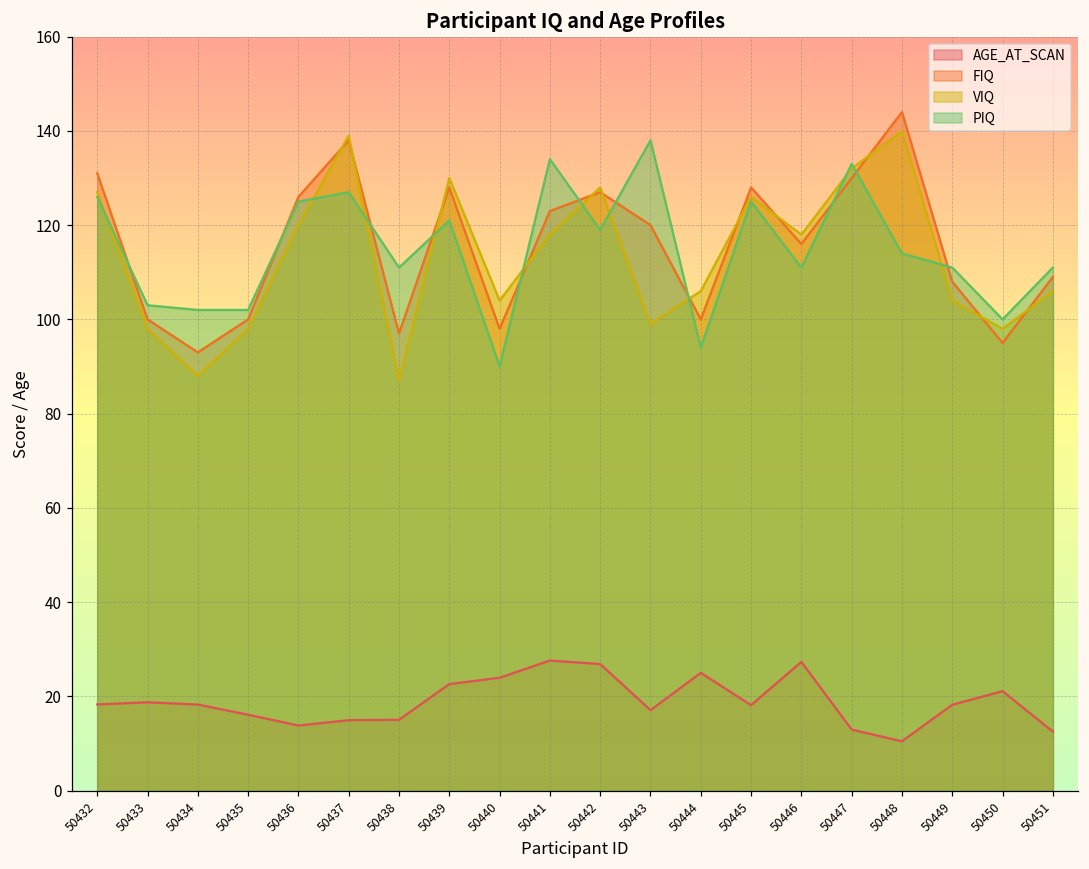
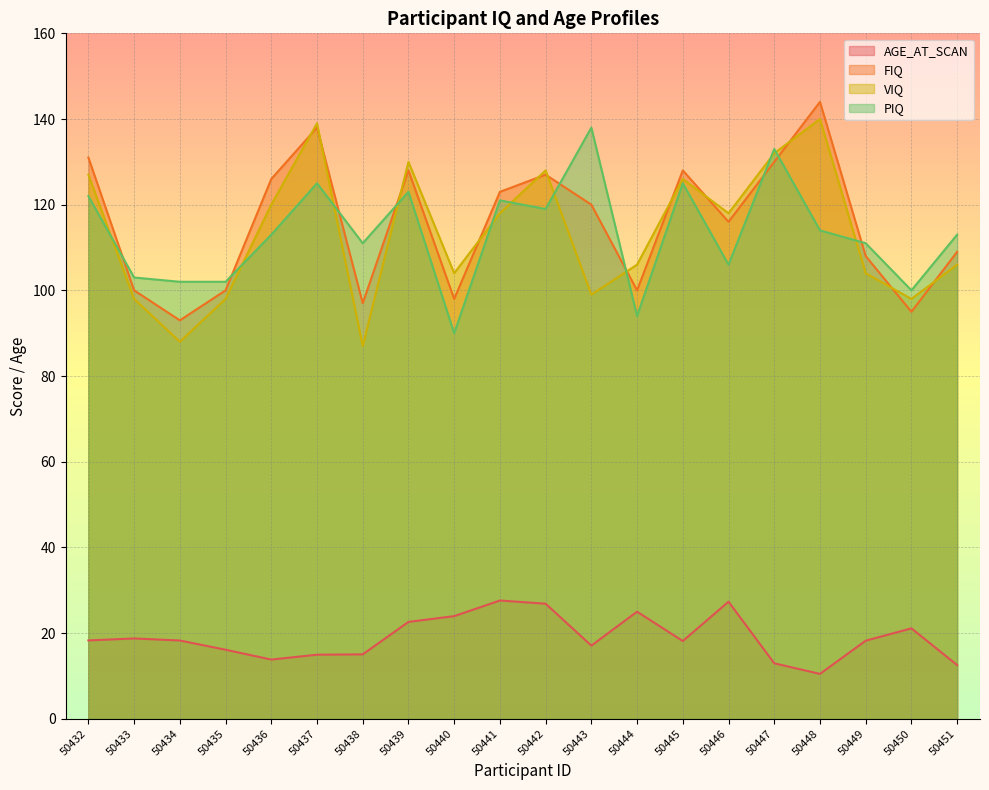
  {
    "PIQ": {
-     "50432": 126,
+     "50432": 122,
      "50433": 103,
      "50434": 102,
      "50435": 102,
-     "50436": 125,
-     "50437": 127,
+     "50436": 113,
+     "50437": 125,
      "50438": 111,
-     "50439": 121,
+     "50439": 123,
      "50440": 90,
-     "50441": 134,
+     "50441": 121,
      "50442": 119,
      "50443": 138,
      "50444": 94,
      "50445": 125,
-     "50446": 111,
+     "50446": 106,
      "50447": 133,
      "50448": 114,
      "50449": 111,
      "50450": 100,
-     "50451": 111
+     "50451": 113
    }
  }
